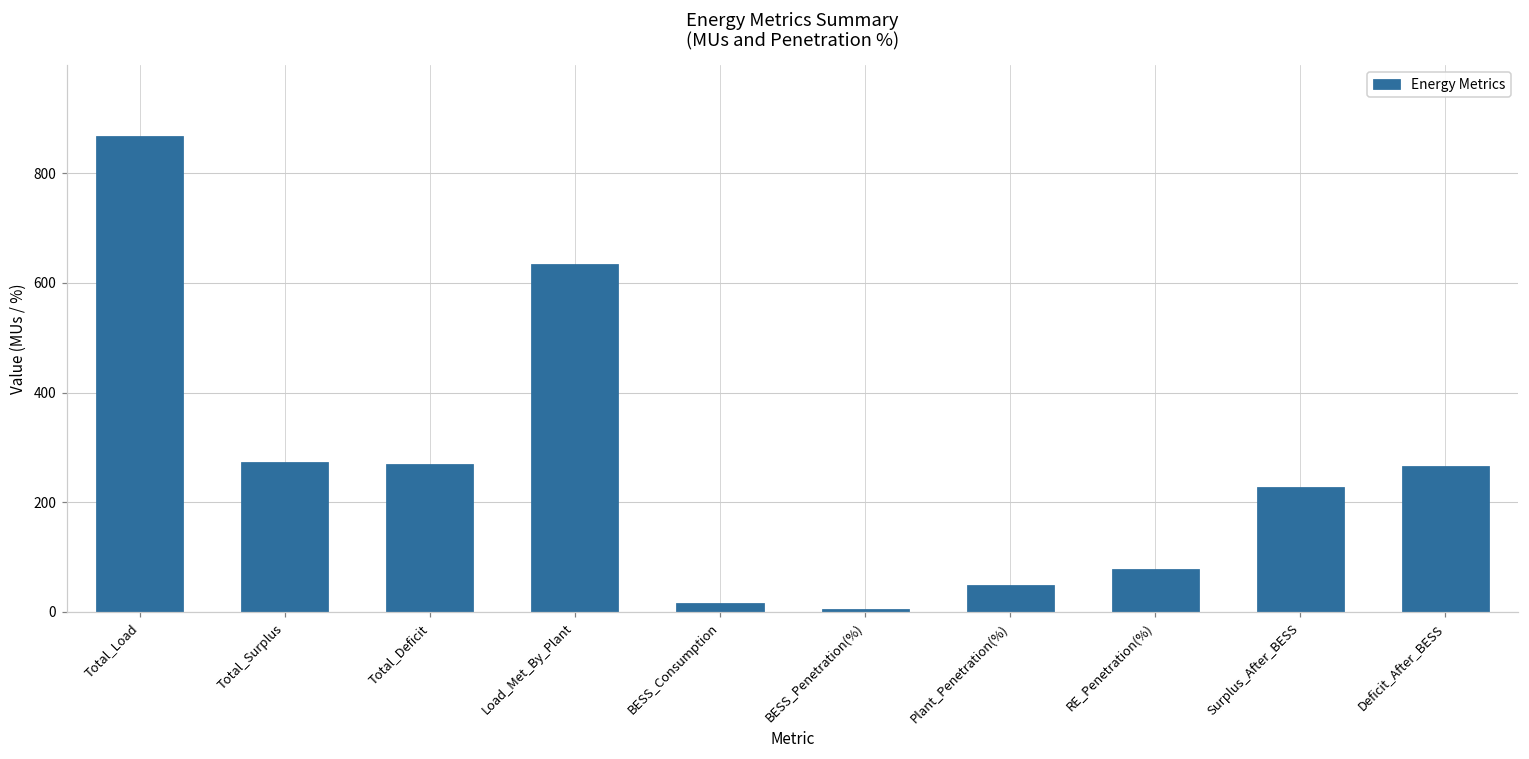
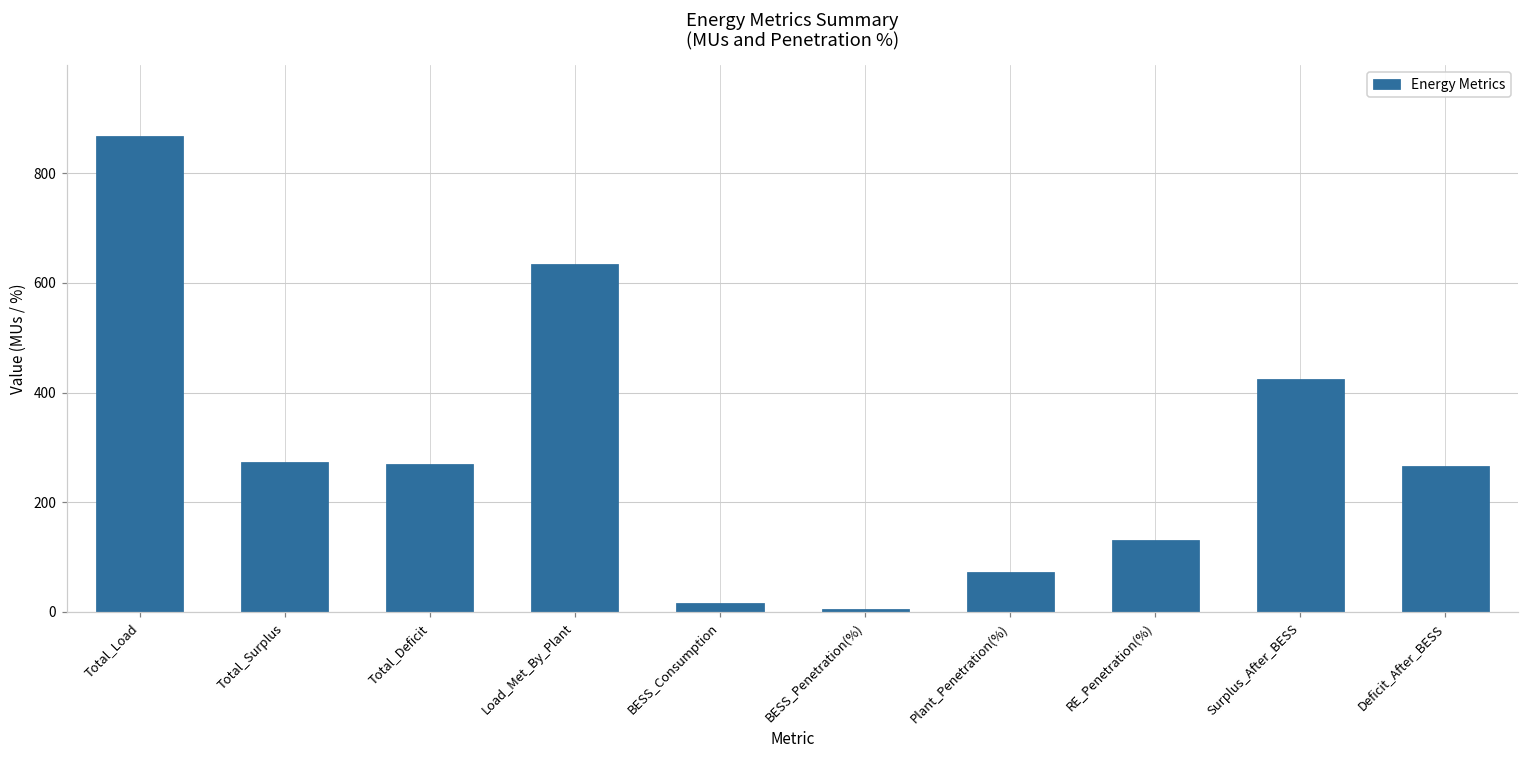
  {
    "Total_Load": 870,
    "Total_Surplus": 270,
    "Total_Deficit": 270,
    "Load_Met_By_Plant": 630,
    "BESS_Consumption": 20,
-   "Plant_Penetration(%)": 50,
-   "RE_Penetration(%)": 80,
-   "Surplus_After_BESS": 230,
+   "Plant_Penetration(%)": 70,
+   "RE_Penetration(%)": 130,
+   "Surplus_After_BESS": 430,
    "Deficit_After_BESS": 270
  }
